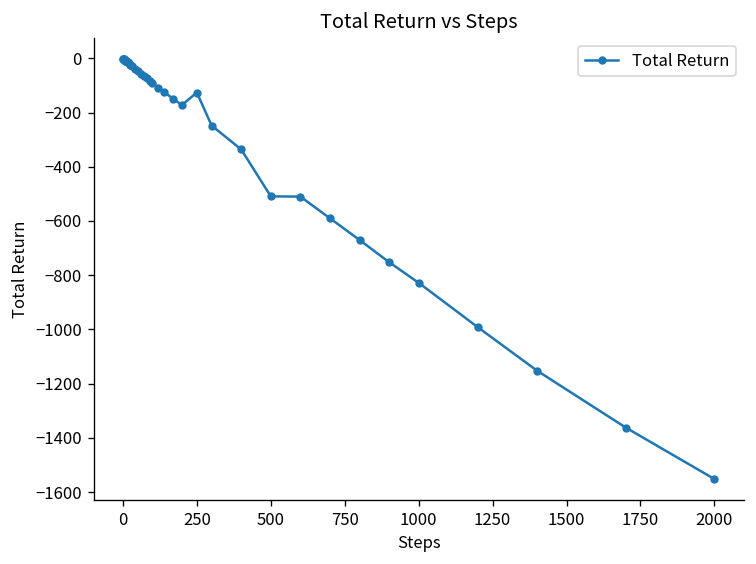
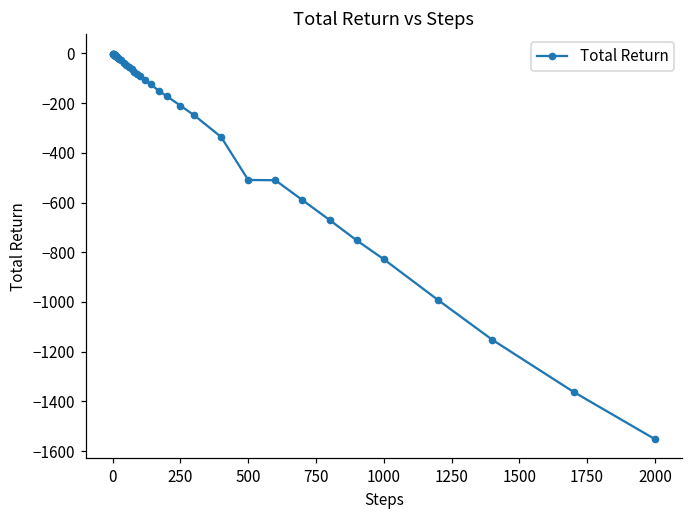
  {
-   "250": -130,
+   "250": -210,
    "500": -510,
    "1000": -830,
    "2000": -1550
  }
